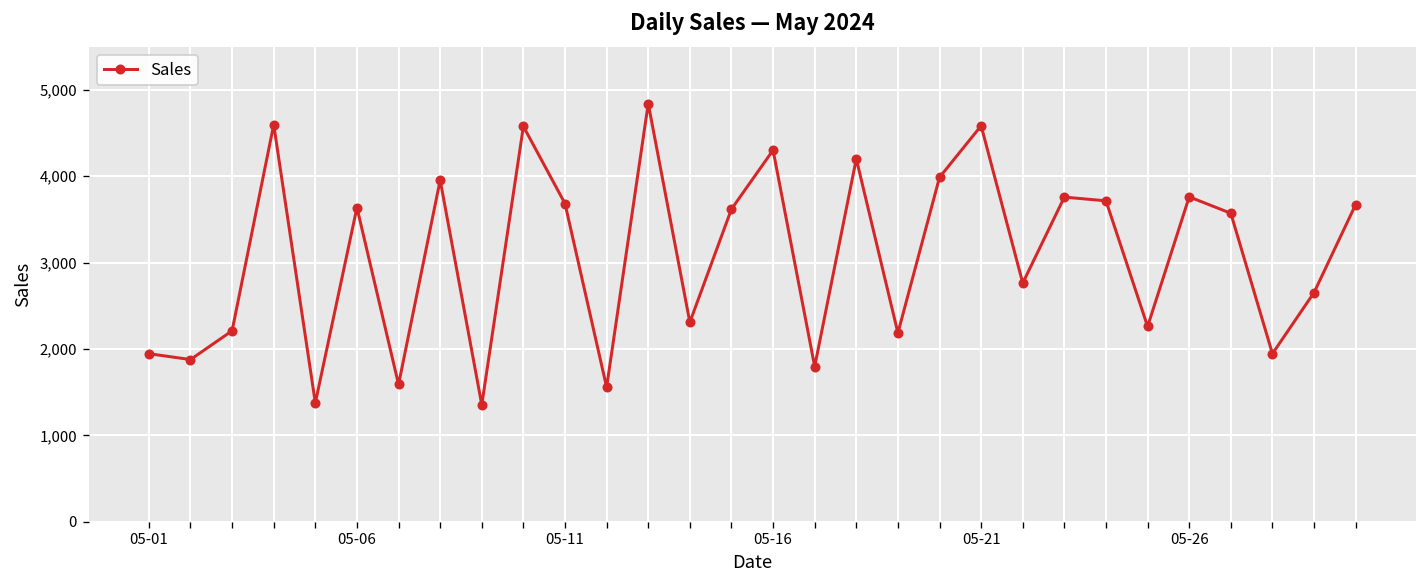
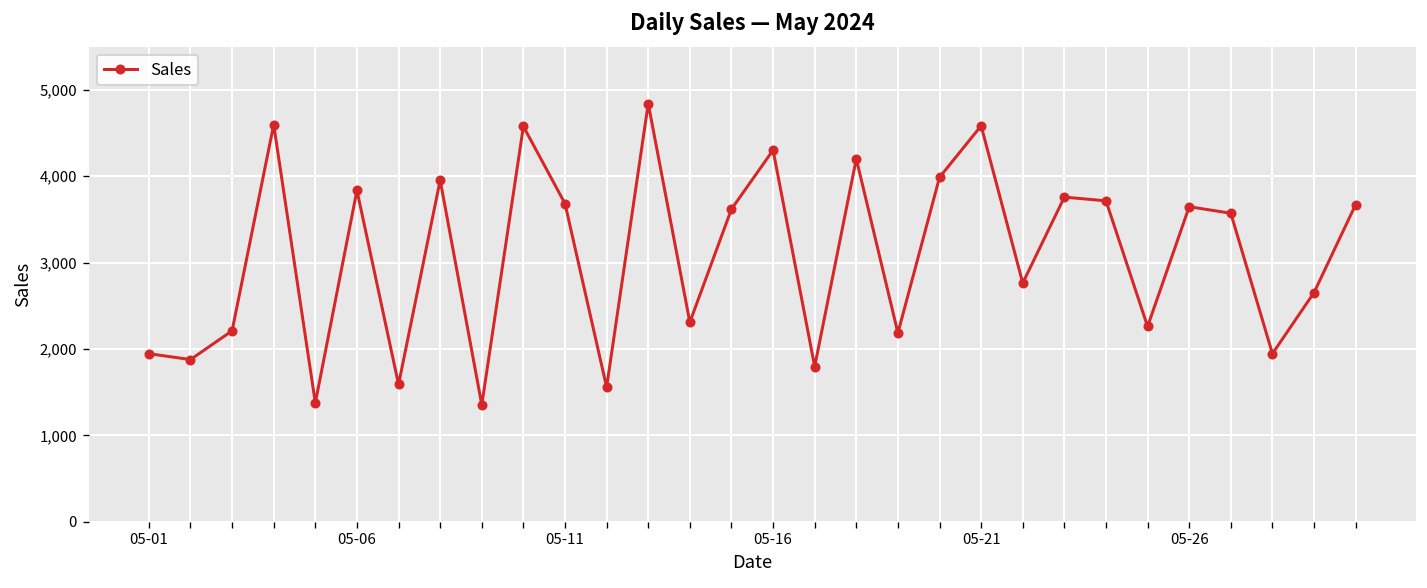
  {
    "05-01": "1,900",
-   "05-06": "3,600",
+   "05-06": "3,800",
    "05-11": "3,700",
    "05-16": "4,300",
    "05-21": "4,600",
-   "05-26": "3,800"
+   "05-26": "3,600"
  }
